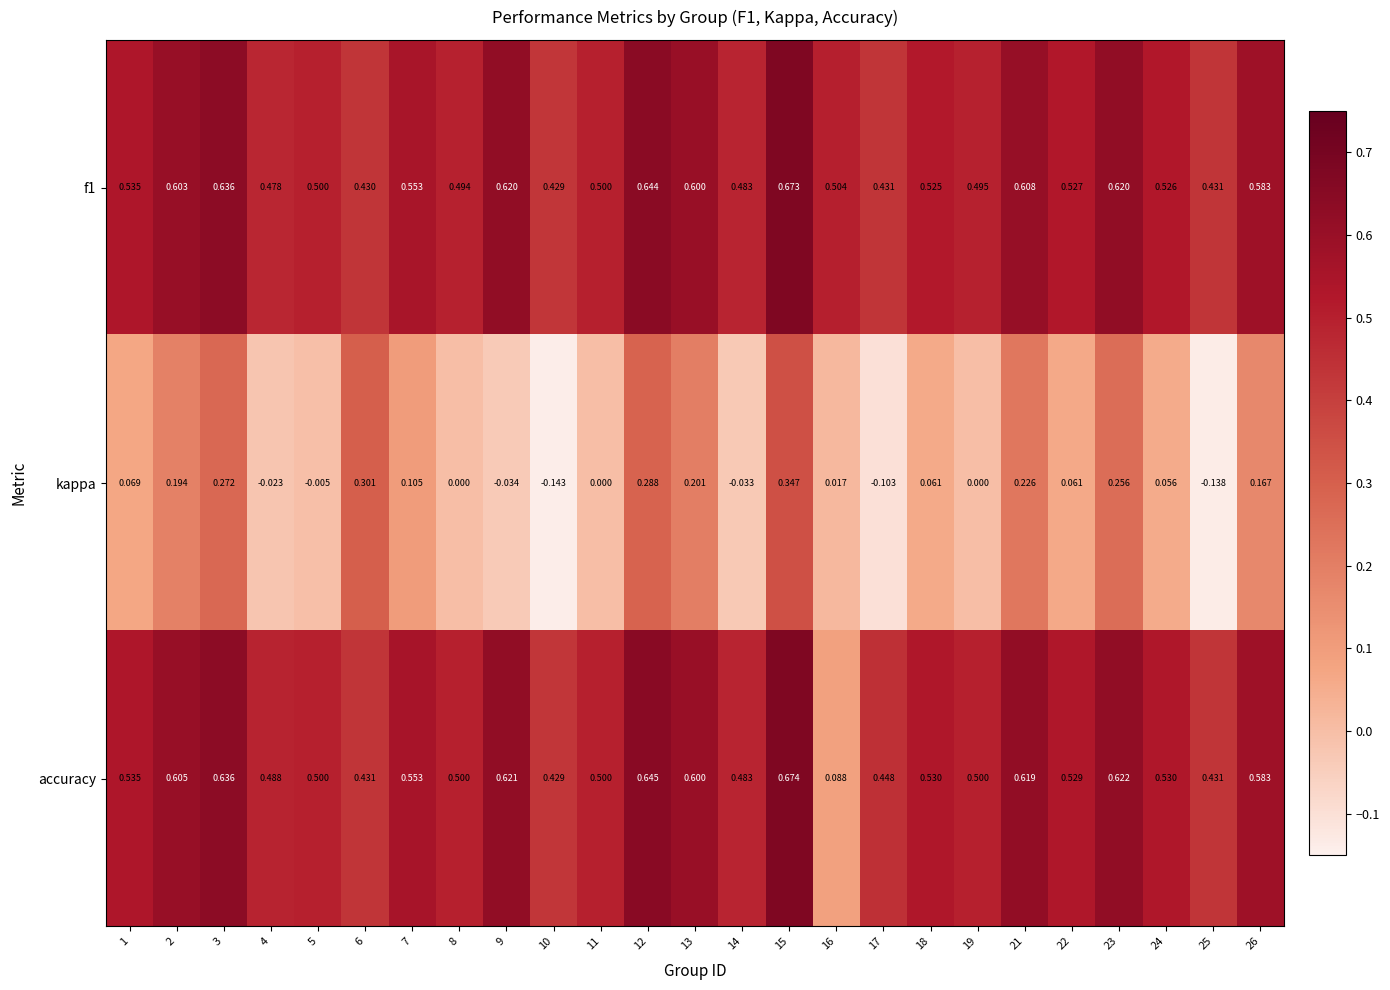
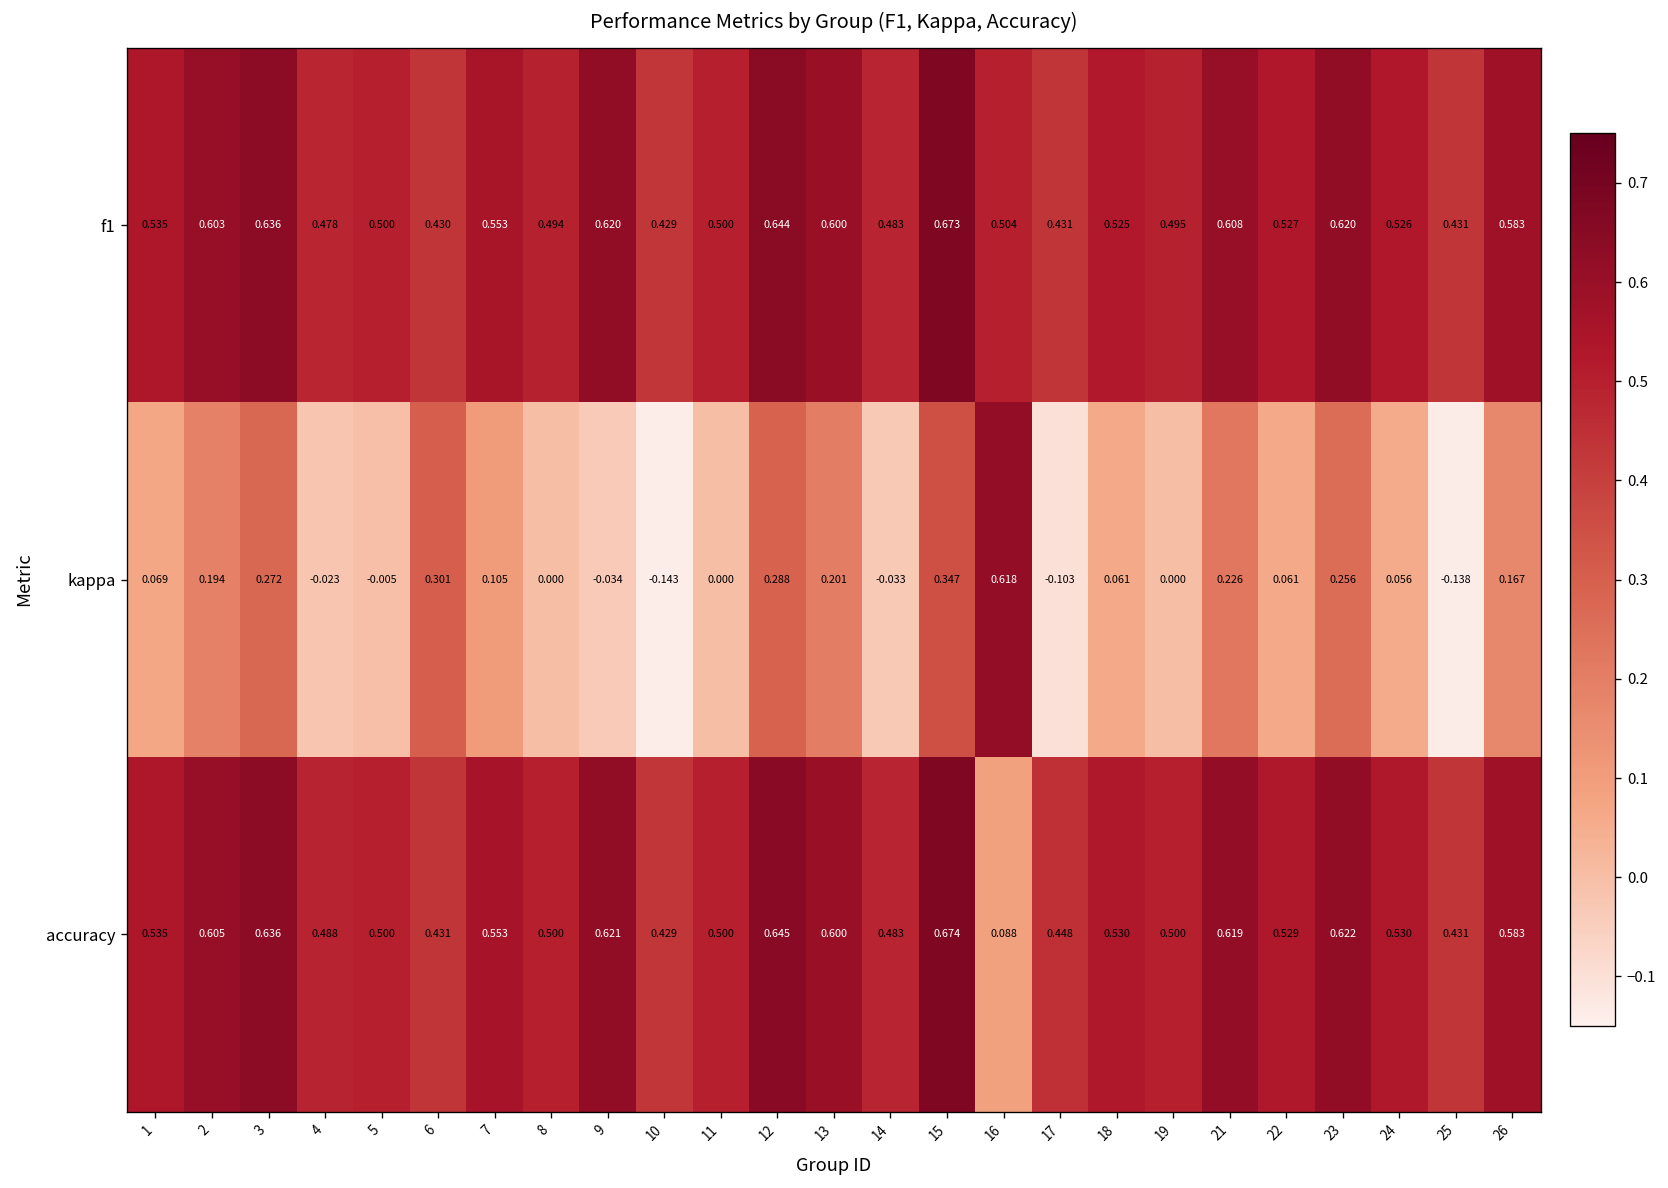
  {
    "f1": {
      "1": 0.535,
      "2": 0.603,
      "3": 0.636,
      "4": 0.478,
      "5": 0.500,
      "6": 0.430,
      "7": 0.553,
      "8": 0.494,
      "9": 0.620,
      "10": 0.429,
      "11": 0.500,
      "12": 0.644,
      "13": 0.600,
      "14": 0.483,
      "15": 0.673,
      "16": 0.504,
      "17": 0.431,
      "18": 0.525,
      "19": 0.495,
      "21": 0.608,
      "22": 0.527,
      "23": 0.620,
      "24": 0.526,
      "25": 0.431,
      "26": 0.583
    },
    "kappa": {
      "1": 0.069,
      "2": 0.194,
      "3": 0.272,
      "4": -0.023,
      "5": -0.005,
      "6": 0.301,
      "7": 0.105,
      "8": 0.000,
      "9": -0.034,
      "10": -0.143,
      "11": 0.000,
      "12": 0.288,
      "13": 0.201,
      "14": -0.033,
      "15": 0.347,
-     "16": 0.017,
+     "16": 0.618,
      "17": -0.103,
      "18": 0.061,
      "19": 0.000,
      "21": 0.226,
      "22": 0.061,
      "23": 0.256,
      "24": 0.056,
      "25": -0.138,
      "26": 0.167
    },
    "accuracy": {
      "1": 0.535,
      "2": 0.605,
      "3": 0.636,
      "4": 0.488,
      "5": 0.500,
      "6": 0.431,
      "7": 0.553,
      "8": 0.500,
      "9": 0.621,
      "10": 0.429,
      "11": 0.500,
      "12": 0.645,
      "13": 0.600,
      "14": 0.483,
      "15": 0.674,
      "16": 0.088,
      "17": 0.448,
      "18": 0.530,
      "19": 0.500,
      "21": 0.619,
      "22": 0.529,
      "23": 0.622,
      "24": 0.530,
      "25": 0.431,
      "26": 0.583
    }
  }
